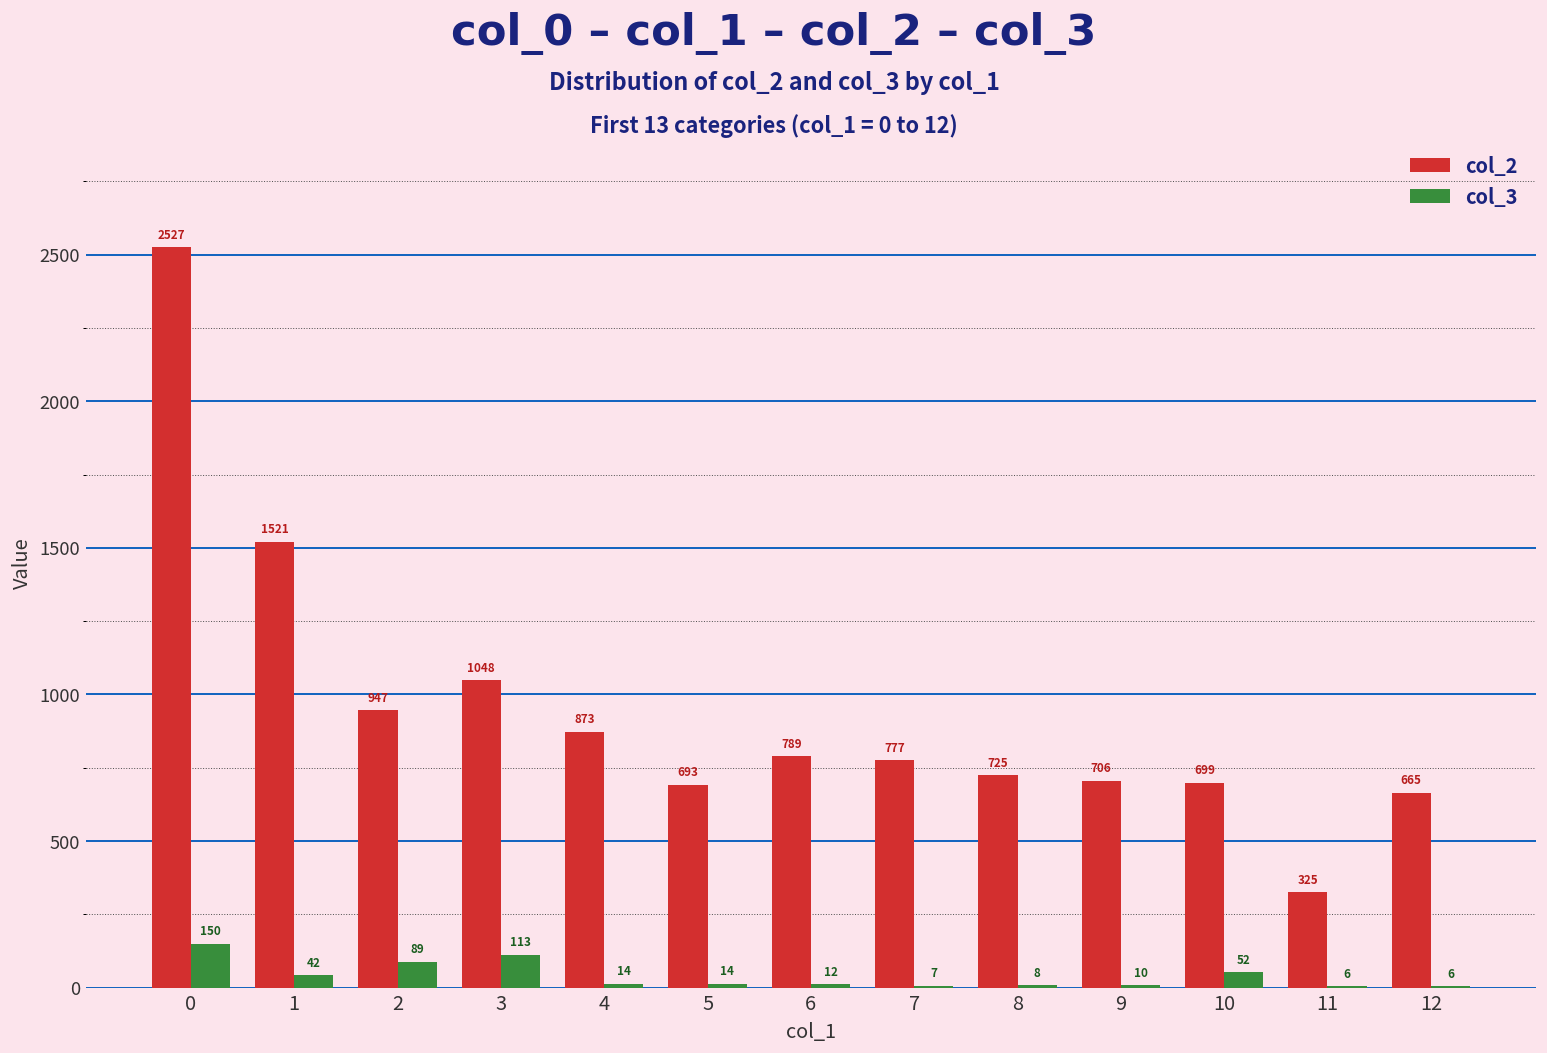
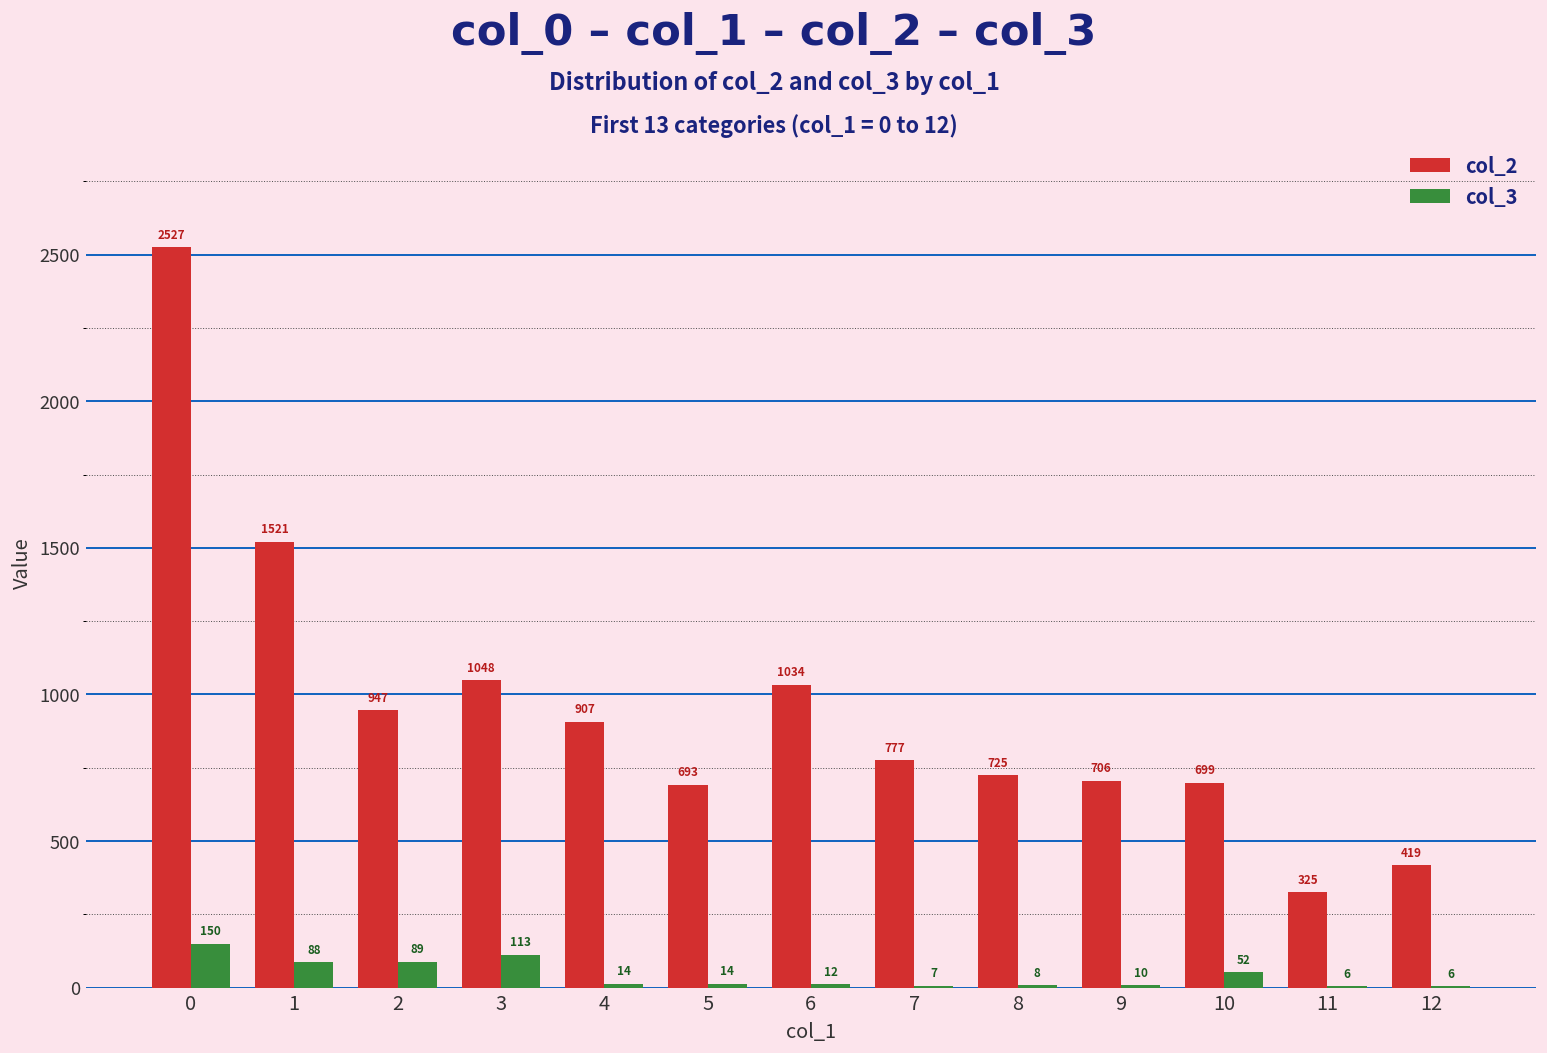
  {
    "col_2": {
      "0": 2527,
      "1": 1521,
      "2": 947,
      "3": 1048,
-     "4": 873,
+     "4": 907,
      "5": 693,
-     "6": 789,
+     "6": 1034,
      "7": 777,
      "8": 725,
      "9": 706,
      "10": 699,
      "11": 325,
-     "12": 665
+     "12": 419
    },
    "col_3": {
      "0": 150,
-     "1": 42,
+     "1": 88,
      "2": 89,
      "3": 113,
      "4": 14,
      "5": 14,
      "6": 12,
      "7": 7,
      "8": 8,
      "9": 10,
      "10": 52,
      "11": 6,
      "12": 6
    }
  }
